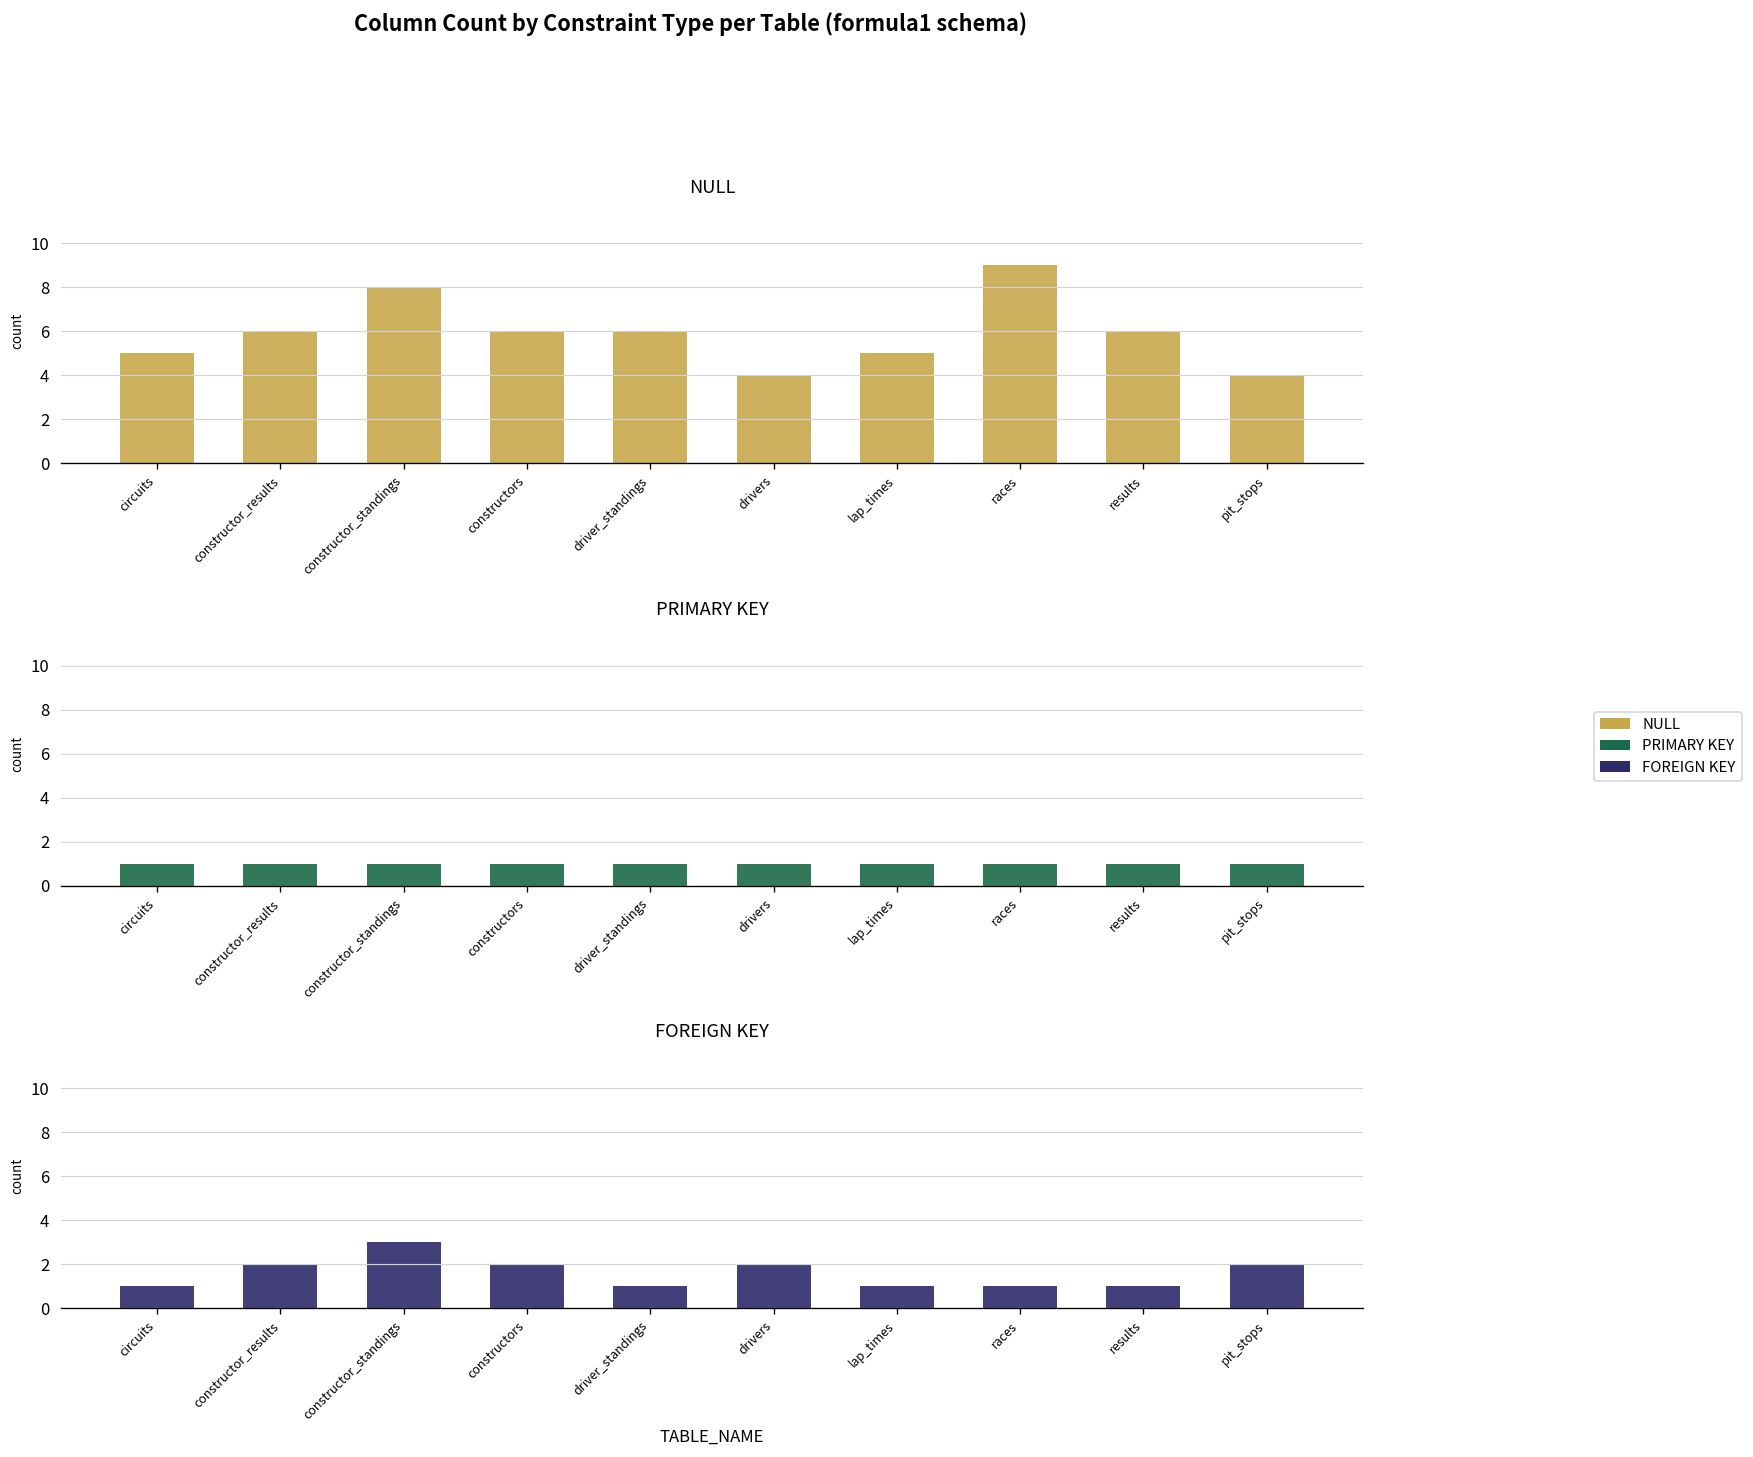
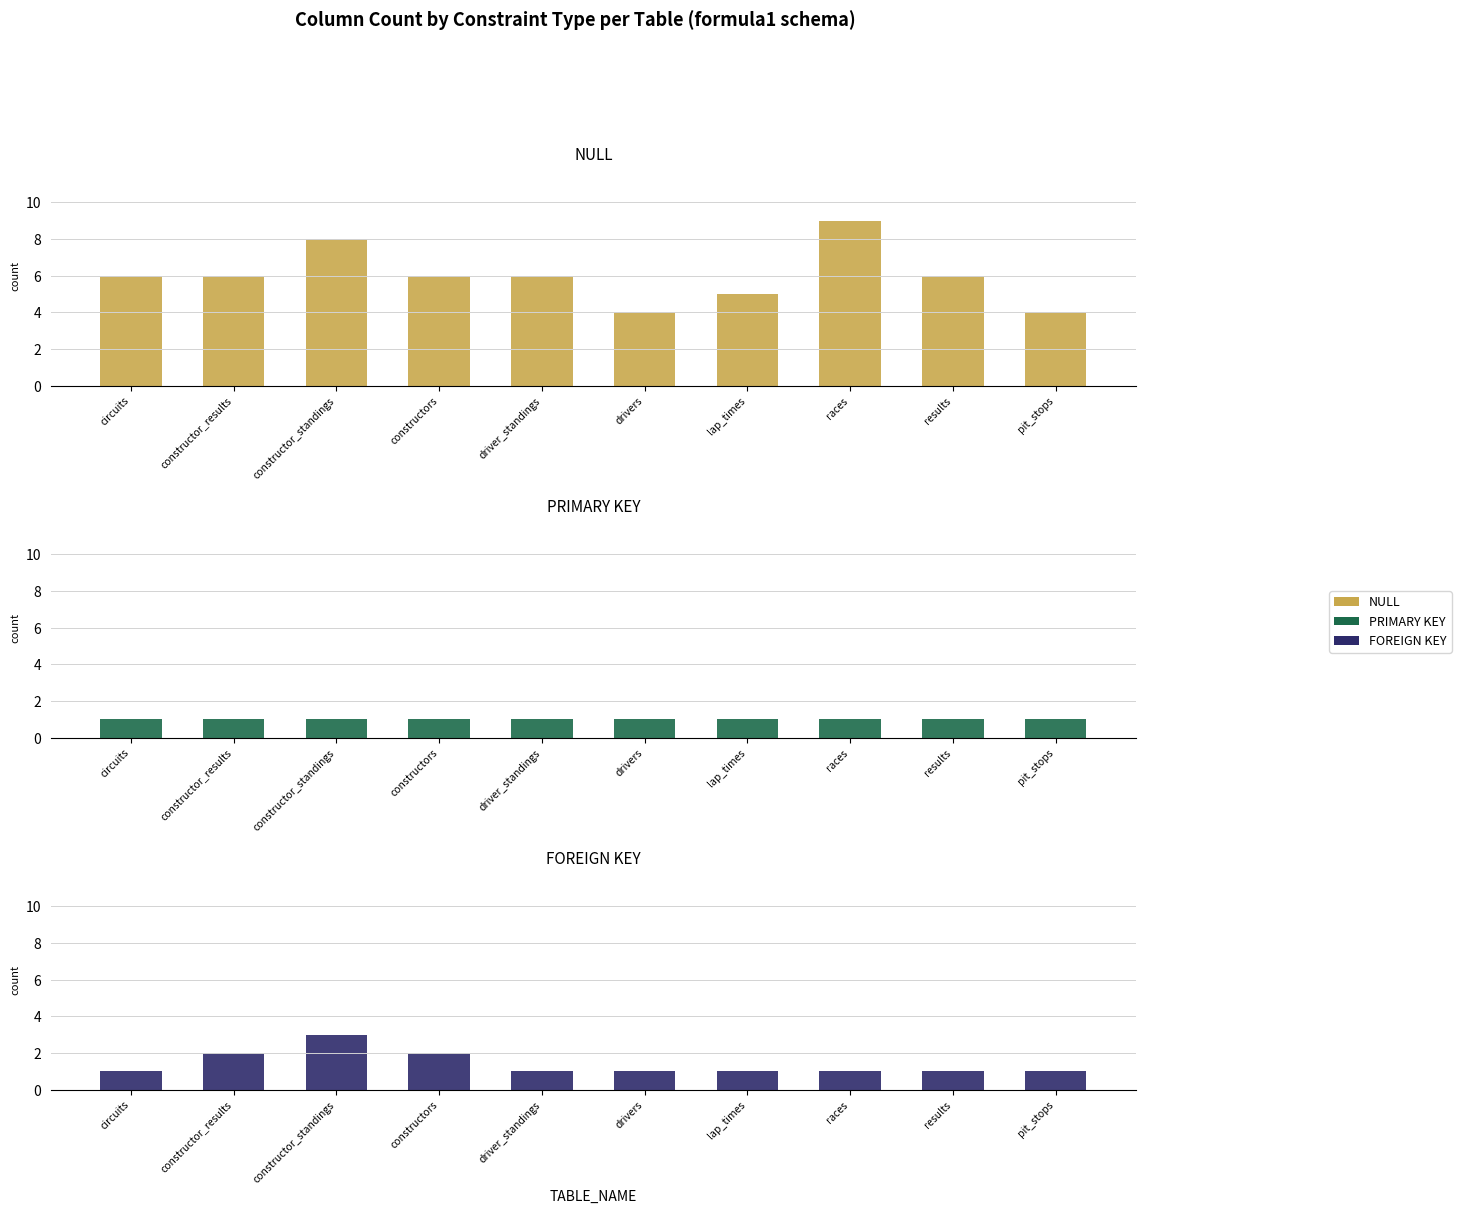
  {
    "NULL": {
-     "circuits": 5,
+     "circuits": 6,
      "constructor_results": 6,
      "constructor_standings": 8,
      "constructors": 6,
      "driver_standings": 6,
      "drivers": 4,
      "lap_times": 5,
      "races": 9,
      "results": 6,
      "pit_stops": 4
    },
    "PRIMARY KEY": {
      "circuits": 1.0,
      "constructor_results": 1.0,
      "constructor_standings": 1.0,
      "constructors": 1.0,
      "driver_standings": 1.0,
      "drivers": 1.0,
      "lap_times": 1.0,
      "races": 1.0,
      "results": 1.0,
      "pit_stops": 1.0
    },
    "FOREIGN KEY": {
      "circuits": 1,
      "constructor_results": 2,
      "constructor_standings": 3,
      "constructors": 2,
      "driver_standings": 1,
-     "drivers": 2,
+     "drivers": 1,
      "lap_times": 1,
      "races": 1,
      "results": 1,
-     "pit_stops": 2
+     "pit_stops": 1
    }
  }
